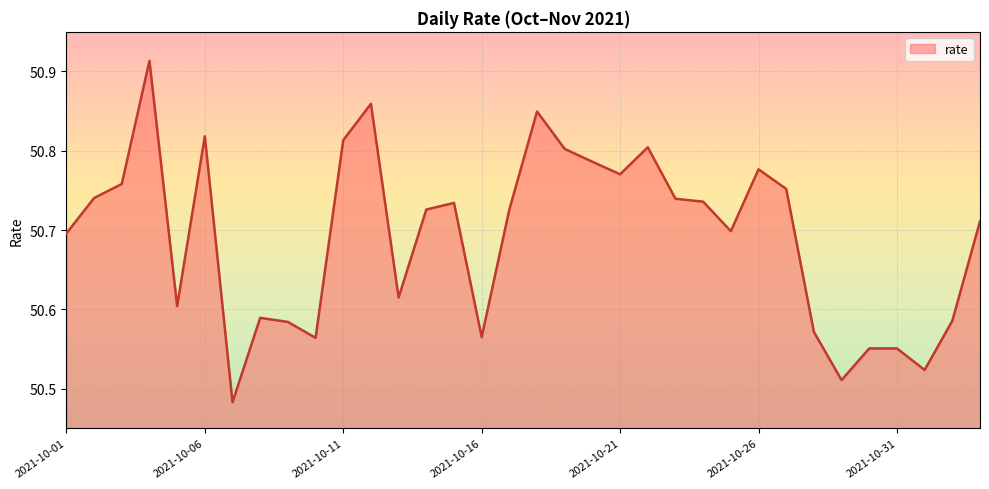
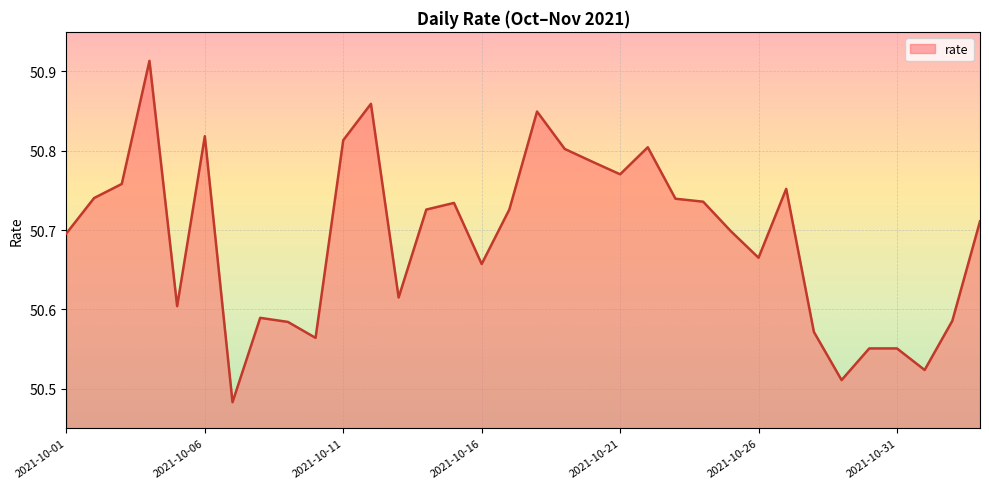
  {
    "2021-10-01": 50.70,
    "2021-10-06": 50.82,
    "2021-10-11": 50.81,
-   "2021-10-16": 50.57,
+   "2021-10-16": 50.66,
    "2021-10-21": 50.77,
-   "2021-10-26": 50.78,
+   "2021-10-26": 50.67,
    "2021-10-31": 50.55
  }
